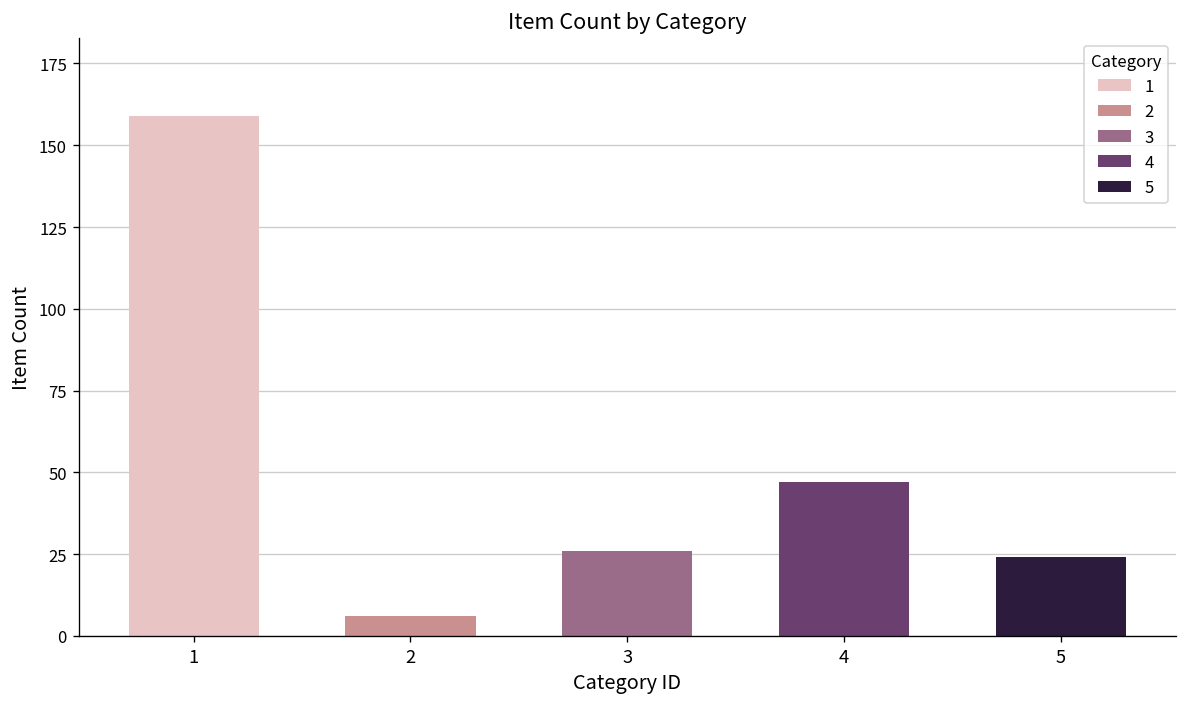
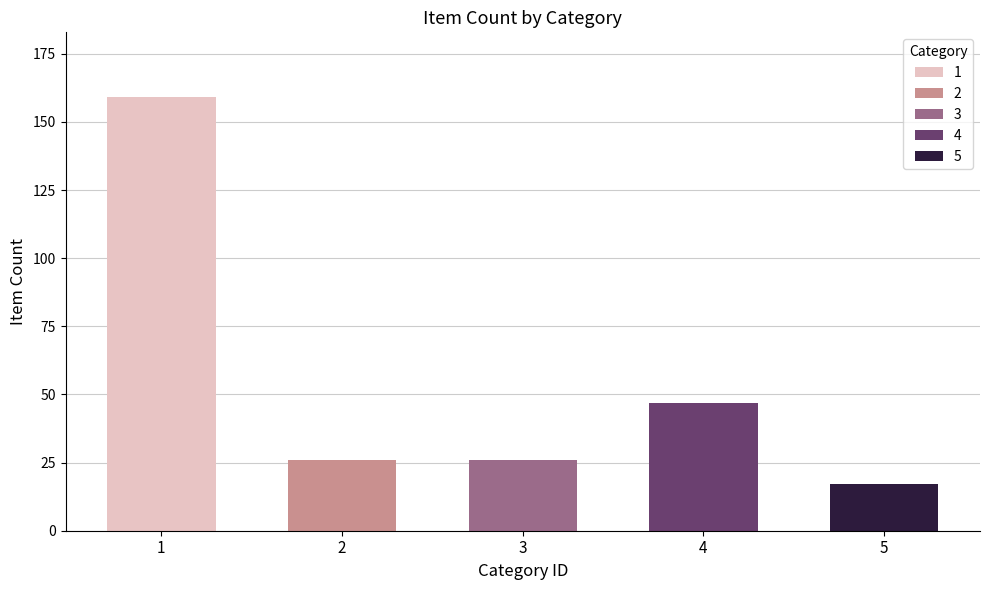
  {
    "1": 159,
-   "2": 6,
+   "2": 26,
    "3": 26,
    "4": 47,
-   "5": 24
+   "5": 17
  }
